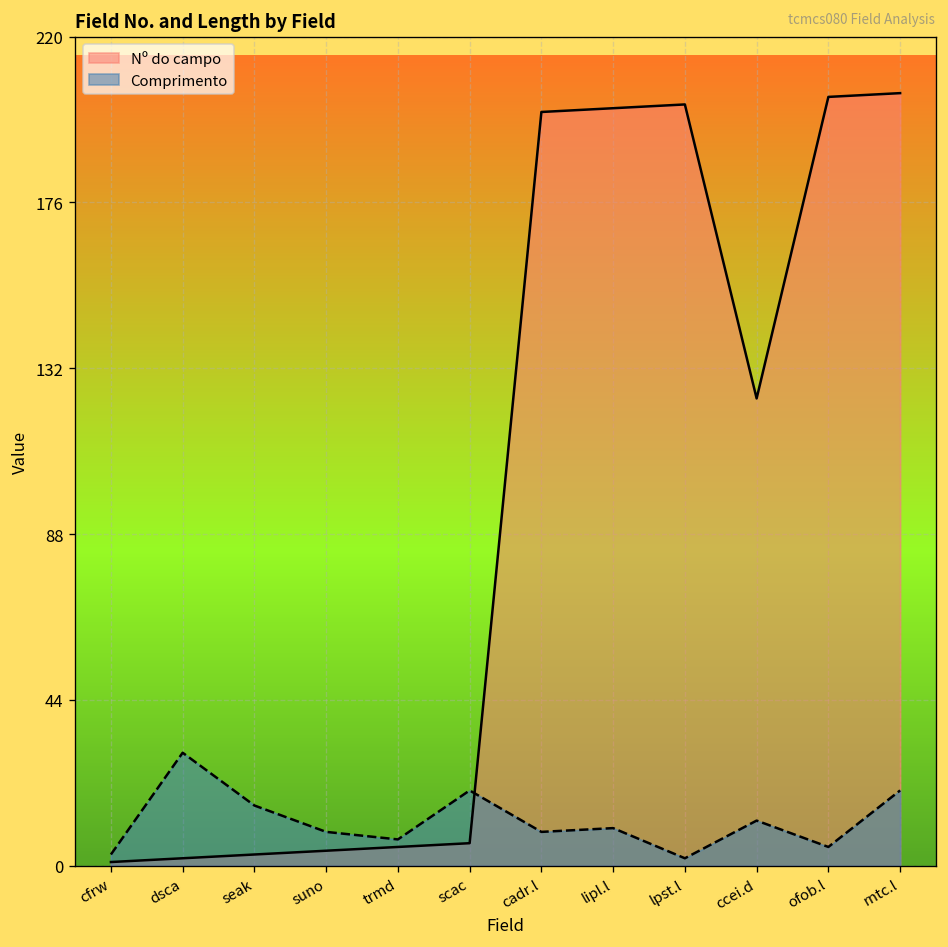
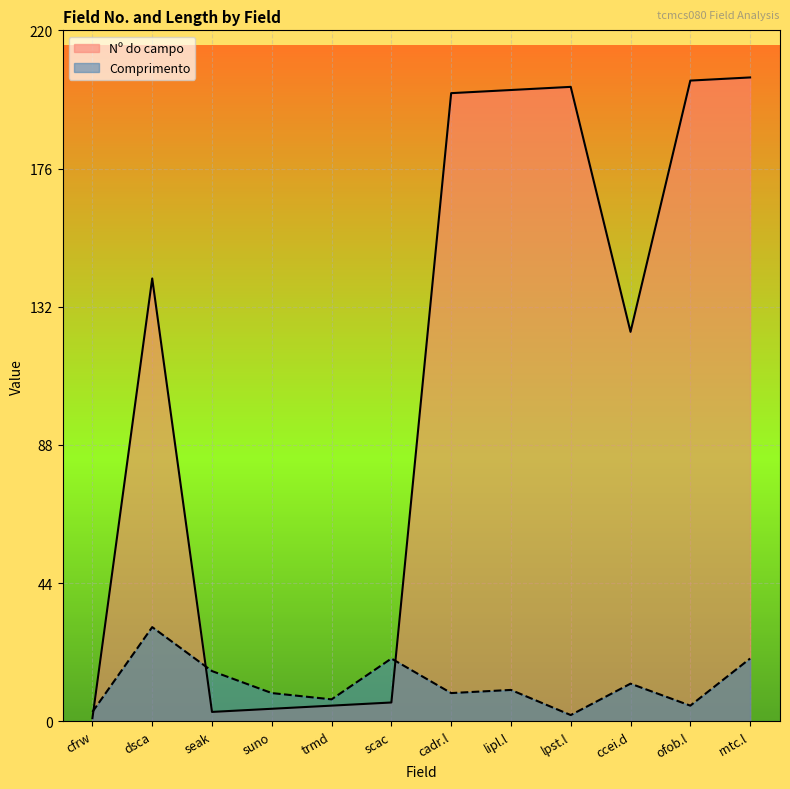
  {
    "Nº do campo": {
      "cfrw": 1,
-     "dsca": 2,
+     "dsca": 141,
      "seak": 3,
      "suno": 4,
      "trmd": 5,
      "scac": 6,
      "cadr.l": 200,
      "lipl.l": 201,
      "lpst.l": 202,
      "ccei.d": 124,
      "ofob.l": 204,
      "rntc.l": 205
    },
    "Comprimento": {
      "cfrw": 3,
      "dsca": 30,
      "seak": 16,
      "suno": 9,
      "trmd": 7,
      "scac": 20,
      "cadr.l": 9,
      "lipl.l": 10,
      "lpst.l": 2,
      "ccei.d": 12,
      "ofob.l": 5,
      "rntc.l": 20
    }
  }
